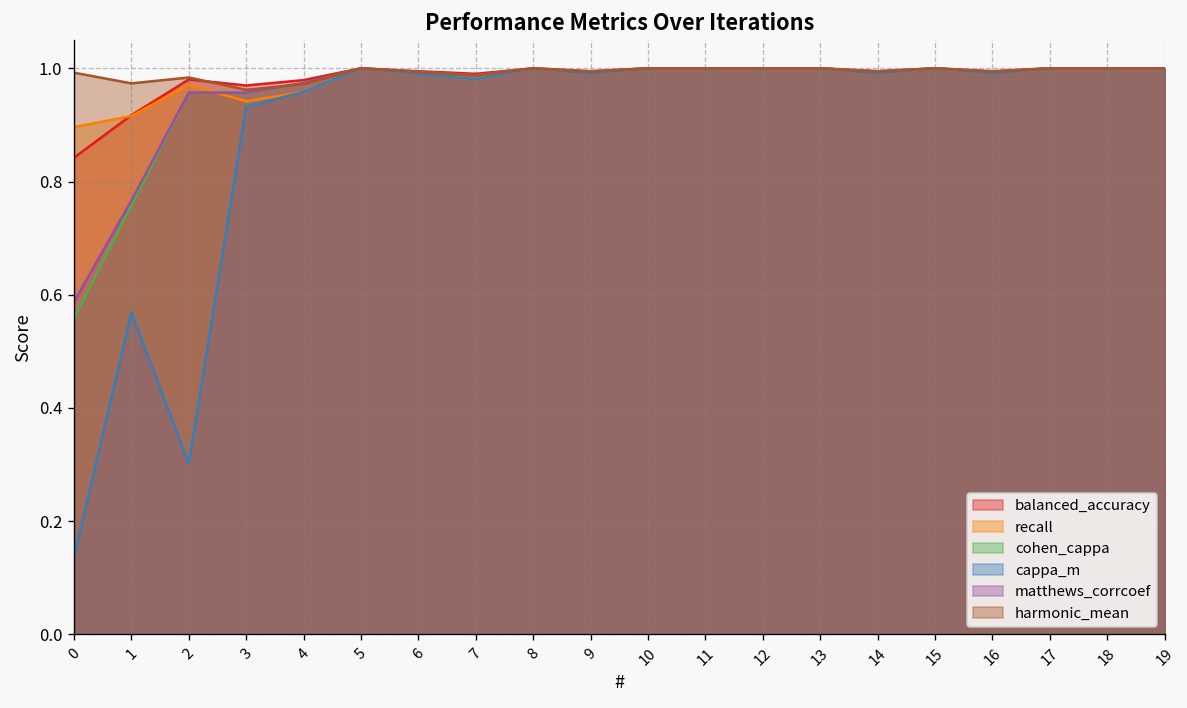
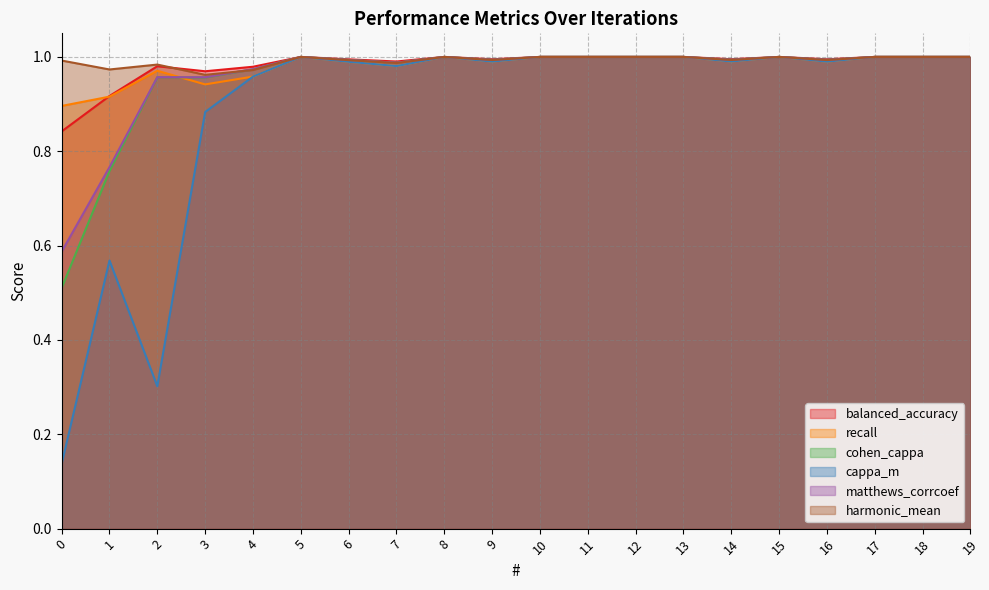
  {
    "recall": {
      "0": 0.90,
      "2": 0.97,
      "3": 0.94
    },
    "cohen_cappa": {
-     "0": 0.56,
+     "0": 0.51,
      "1": 0.76
    },
    "cappa_m": {
      "0": 0.14,
      "1": 0.57,
      "2": 0.30,
-     "3": 0.93
+     "3": 0.88
    },
    "matthews_corrcoef": {
      "0": 0.59,
      "1": 0.77
    }
  }
